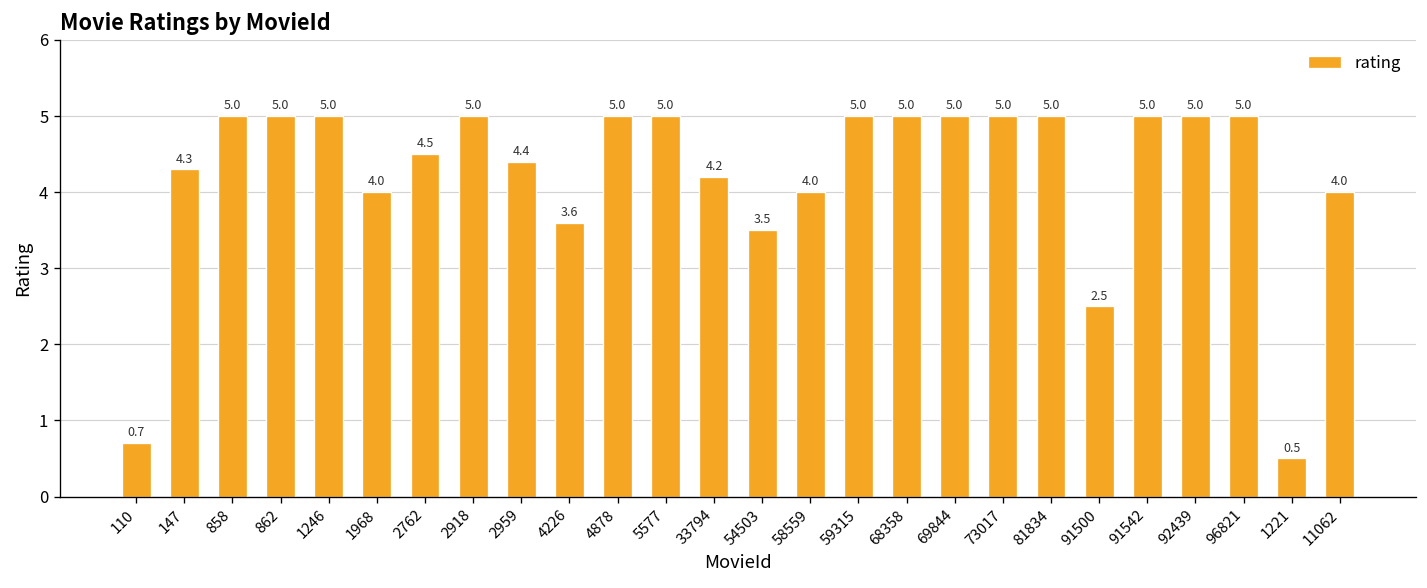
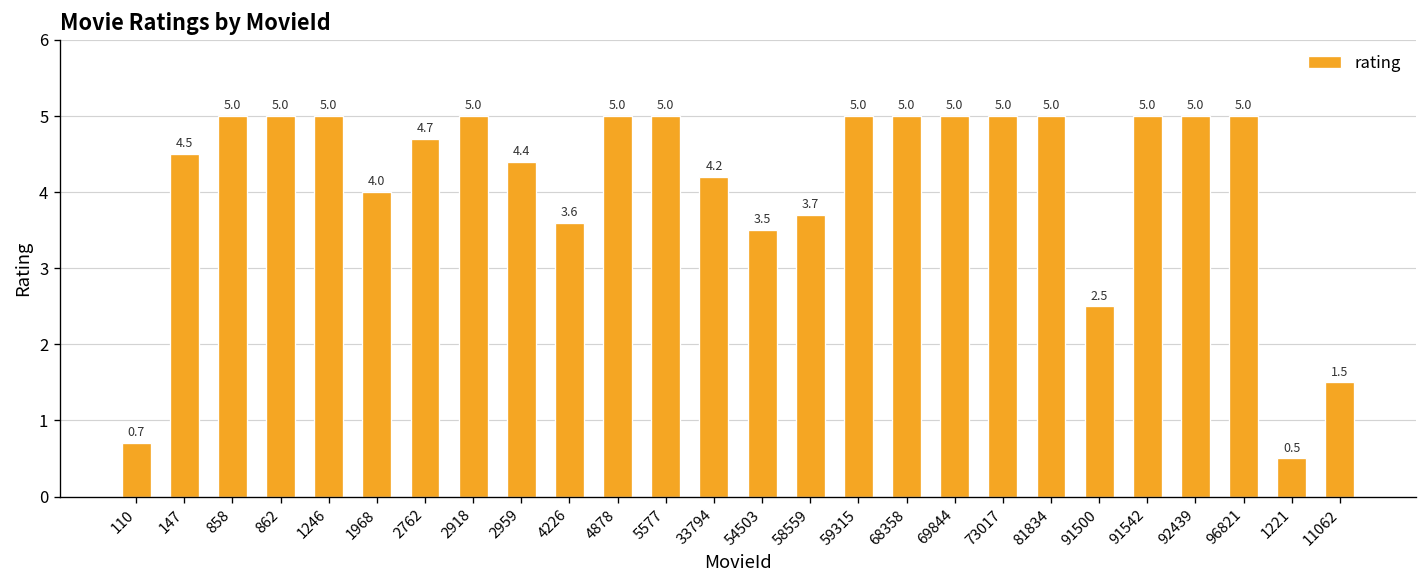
  {
    "110": 0.7,
-   "147": 4.3,
+   "147": 4.5,
    "858": 5.0,
    "862": 5.0,
    "1246": 5.0,
    "1968": 4.0,
-   "2762": 4.5,
+   "2762": 4.7,
    "2918": 5.0,
    "2959": 4.4,
    "4226": 3.6,
    "4878": 5.0,
    "5577": 5.0,
    "33794": 4.2,
    "54503": 3.5,
-   "58559": 4.0,
+   "58559": 3.7,
    "59315": 5.0,
    "68358": 5.0,
    "69844": 5.0,
    "73017": 5.0,
    "81834": 5.0,
    "91500": 2.5,
    "91542": 5.0,
    "92439": 5.0,
    "96821": 5.0,
    "1221": 0.5,
-   "11062": 4.0
+   "11062": 1.5
  }
